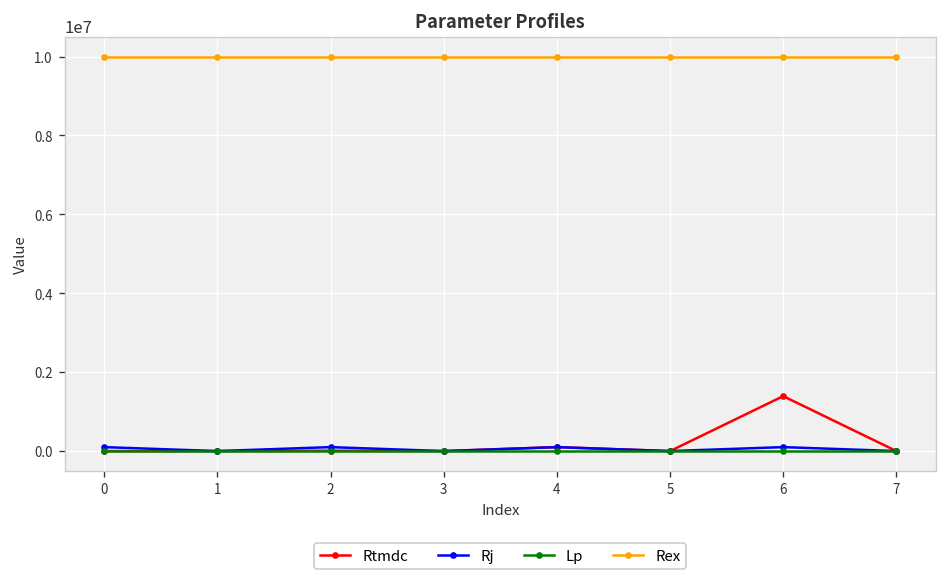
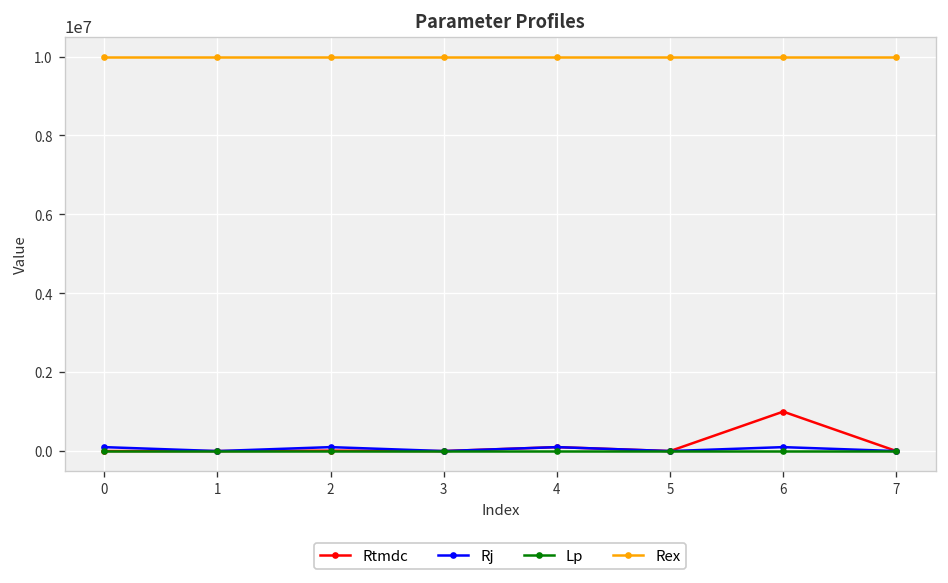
  {
    "Rtmdc": {
-     "6": 1400000
+     "6": 1000000
    },
    "Rj": {
      "0": 100000,
      "2": 100000,
      "6": 100000
    },
    "Lp": {
      "4": 0,
      "6": 0
    },
    "Rex": {
      "0": 10000000,
      "1": 10000000,
      "2": 10000000,
      "3": 10000000,
      "4": 10000000,
      "5": 10000000,
      "6": 10000000,
      "7": 10000000
    }
  }
